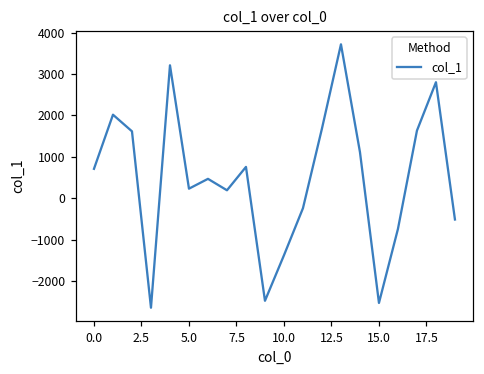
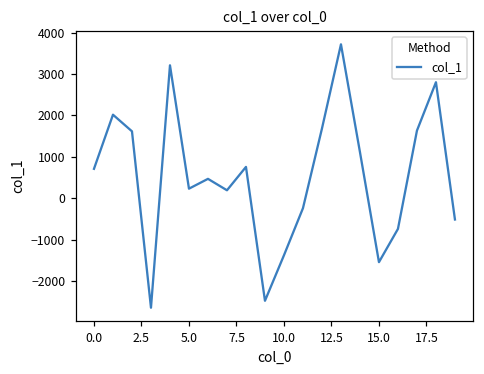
  {
    "0.0": 700,
    "5.0": 200,
    "10.0": -1400,
-   "15.0": -2500
+   "15.0": -1500
  }
